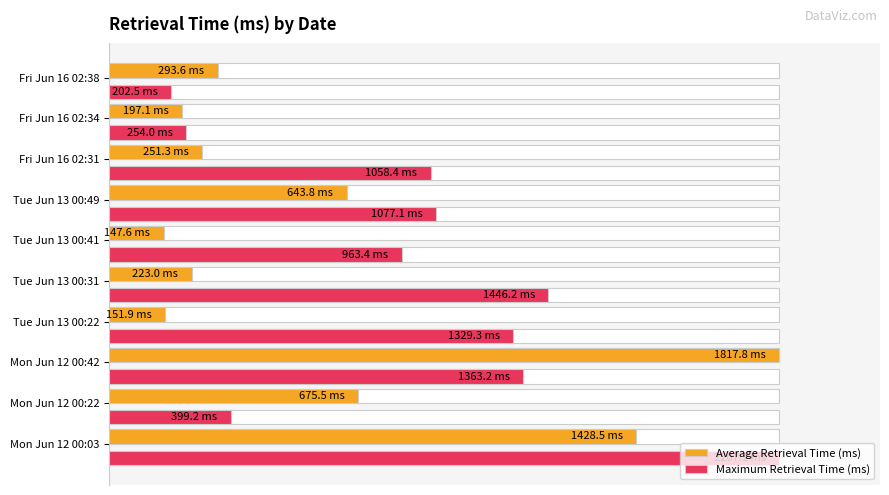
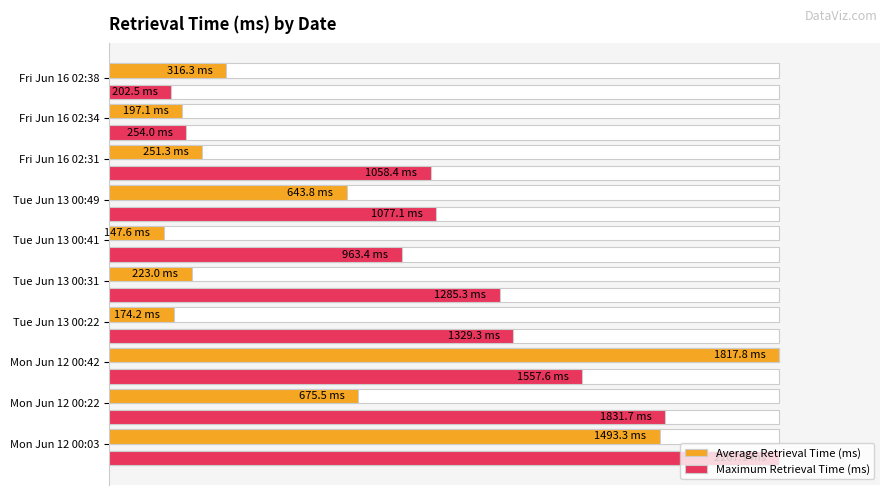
  {
    "Average Retrieval Time (ms)": {
-     "Fri Jun 16 02:38": 293.6,
-     "Tue Jun 13 00:22": 151.9,
-     "Mon Jun 12 00:03": 1428.5
+     "Fri Jun 16 02:38": 316.3,
+     "Tue Jun 13 00:22": 174.2,
+     "Mon Jun 12 00:03": 1493.3
    },
    "Maximum Retrieval Time (ms)": {
-     "Tue Jun 13 00:31": 1446.2,
-     "Mon Jun 12 00:42": 1363.2,
-     "Mon Jun 12 00:22": 399.2
+     "Tue Jun 13 00:31": 1285.3,
+     "Mon Jun 12 00:42": 1557.6,
+     "Mon Jun 12 00:22": 1831.7
    }
  }
